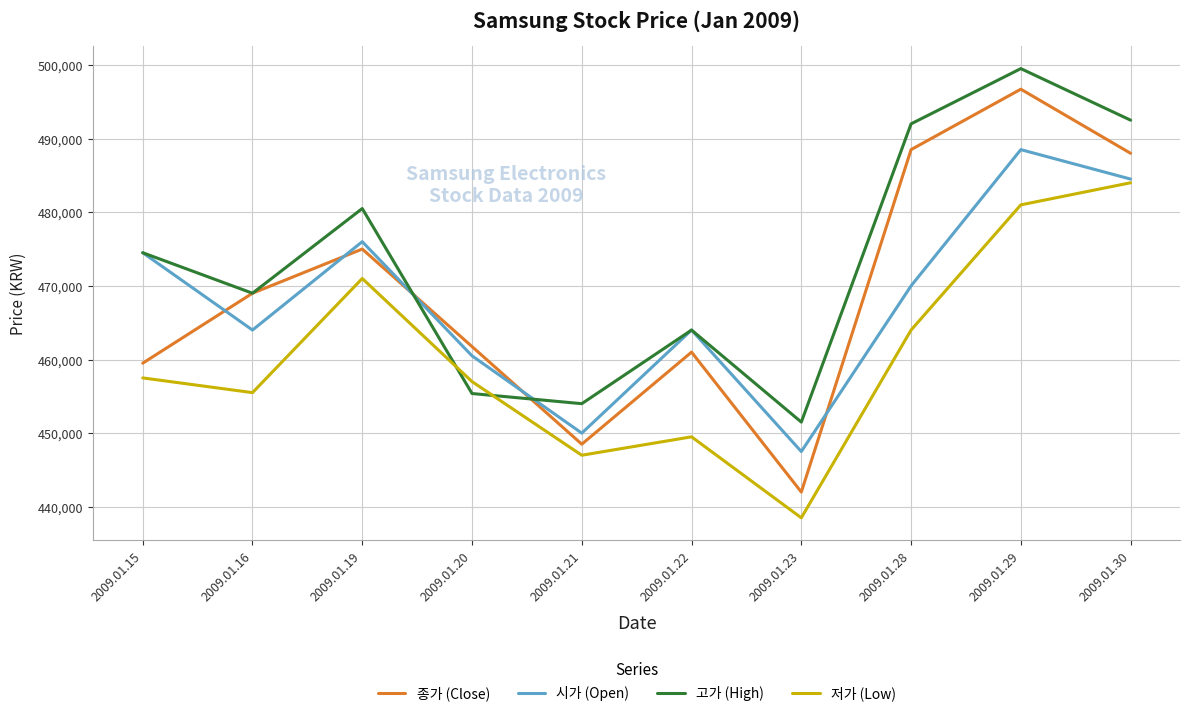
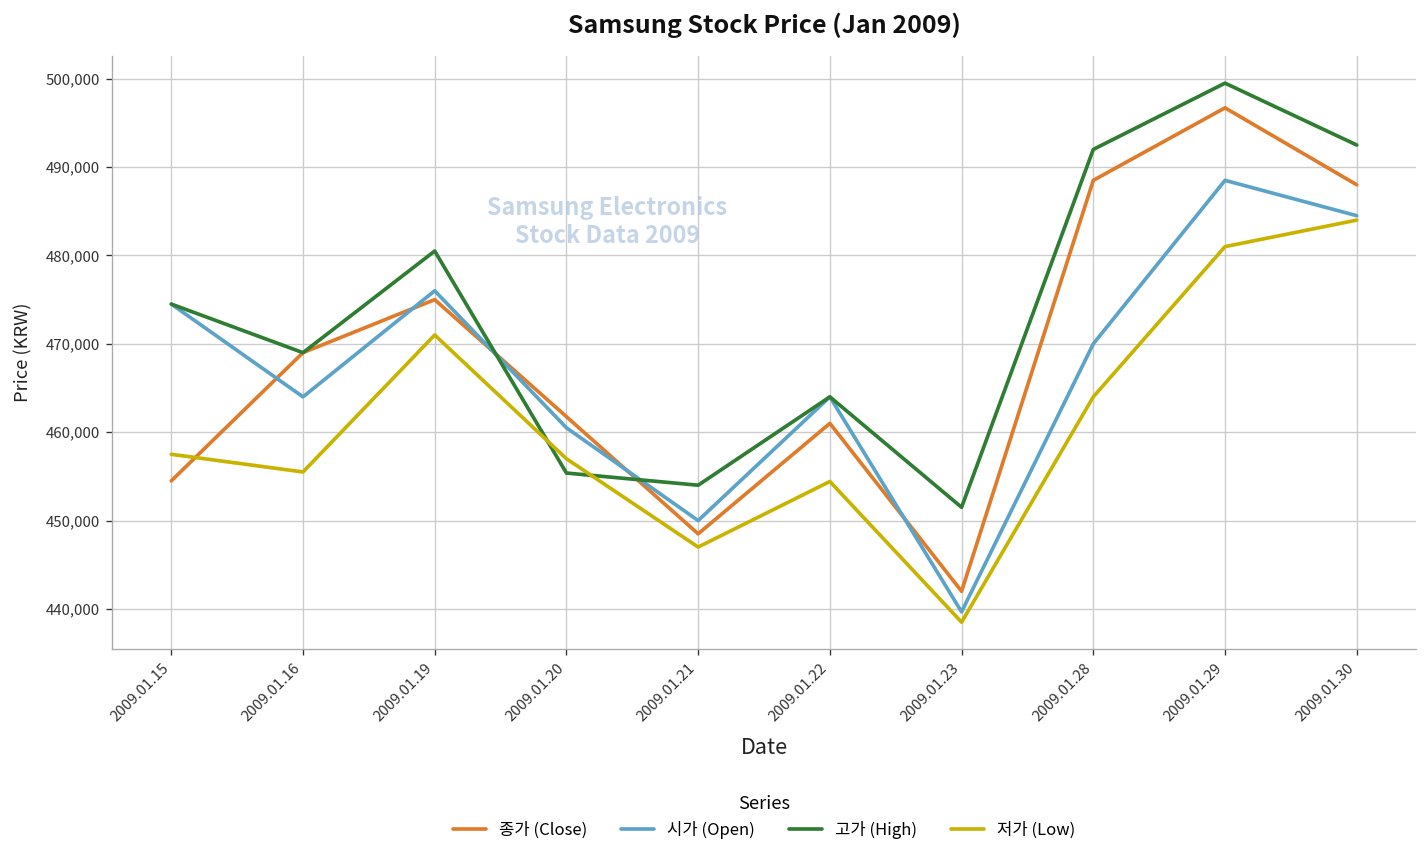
  {
    "종가 (Close)": {
-     "2009.01.15": "460,000",
+     "2009.01.15": "454,000",
      "2009.01.19": "475,000",
      "2009.01.20": "462,000",
      "2009.01.21": "449,000",
      "2009.01.22": "461,000",
      "2009.01.23": "442,000",
      "2009.01.28": "489,000",
      "2009.01.29": "497,000",
      "2009.01.30": "488,000"
    },
    "시가 (Open)": {
      "2009.01.16": "464,000",
      "2009.01.19": "476,000",
      "2009.01.20": "461,000",
      "2009.01.21": "450,000",
-     "2009.01.23": "448,000",
+     "2009.01.23": "440,000",
      "2009.01.28": "470,000",
      "2009.01.29": "489,000",
      "2009.01.30": "485,000"
    },
    "고가 (High)": {
      "2009.01.19": "481,000",
      "2009.01.20": "455,000",
      "2009.01.21": "454,000",
      "2009.01.23": "452,000",
      "2009.01.28": "492,000",
      "2009.01.29": "500,000",
      "2009.01.30": "493,000"
    },
    "저가 (Low)": {
      "2009.01.15": "458,000",
      "2009.01.16": "456,000",
      "2009.01.19": "471,000",
      "2009.01.20": "457,000",
      "2009.01.21": "447,000",
-     "2009.01.22": "450,000",
+     "2009.01.22": "454,000",
      "2009.01.23": "439,000",
      "2009.01.28": "464,000",
      "2009.01.29": "481,000",
      "2009.01.30": "484,000"
    }
  }
